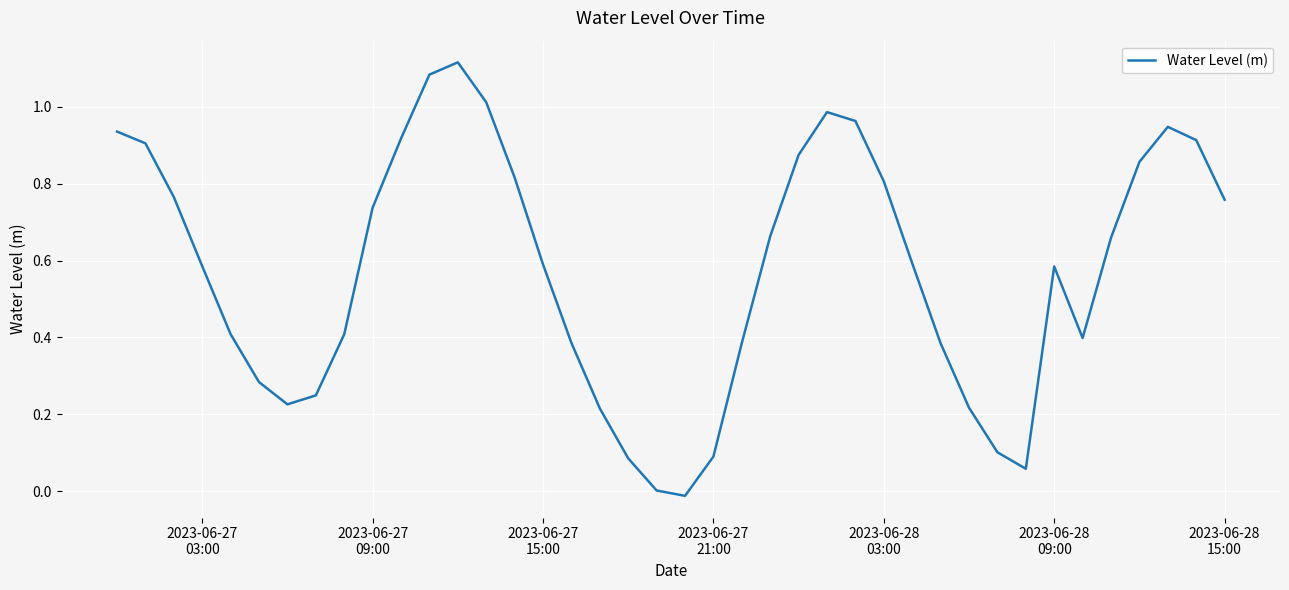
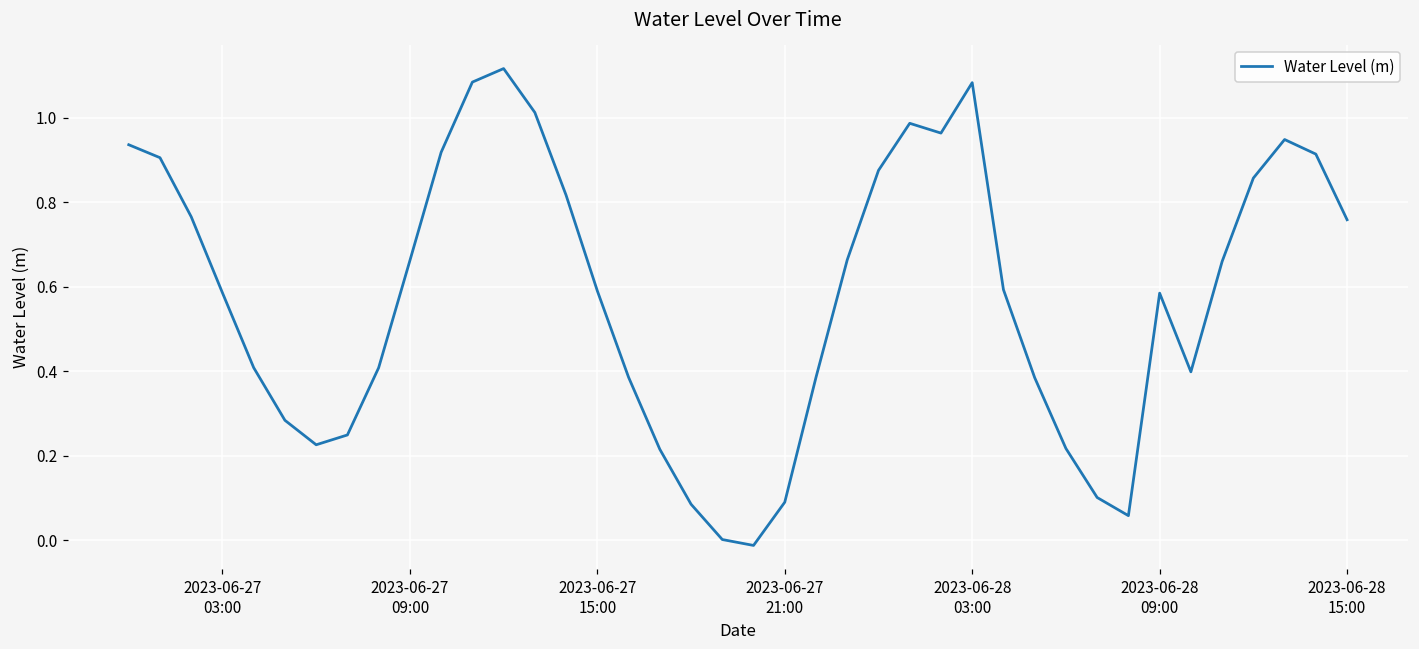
  {
    "2023-06-27 03:00": 0.59,
-   "2023-06-27 09:00": 0.74,
+   "2023-06-27 09:00": 0.66,
    "2023-06-27 15:00": 0.59,
    "2023-06-27 21:00": 0.09,
-   "2023-06-28 03:00": 0.81,
+   "2023-06-28 03:00": 1.08,
    "2023-06-28 09:00": 0.58,
    "2023-06-28 15:00": 0.76
  }
